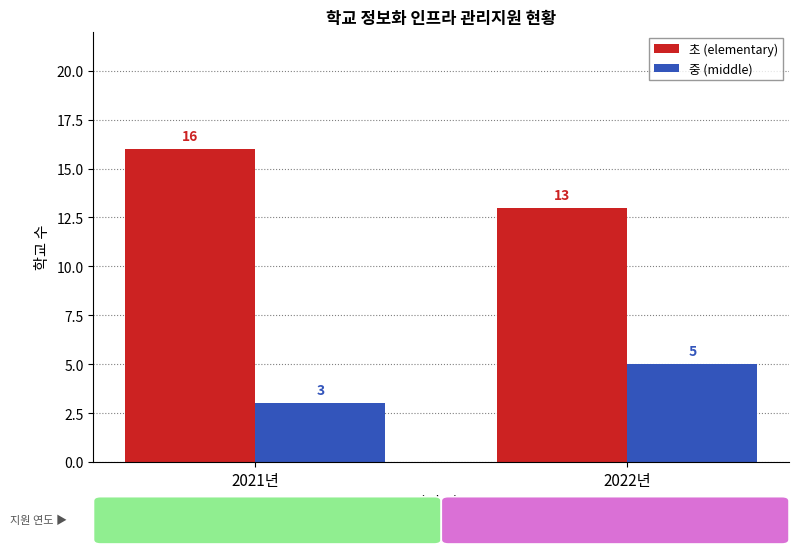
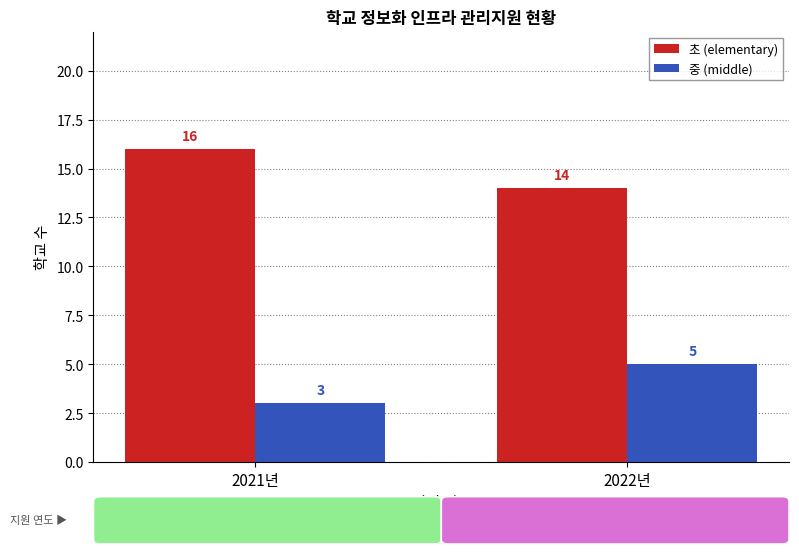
  {
    "초 (elementary)": {
      "2021년": 16,
-     "2022년": 13
+     "2022년": 14
    },
    "중 (middle)": {
      "2021년": 3,
      "2022년": 5
    }
  }
